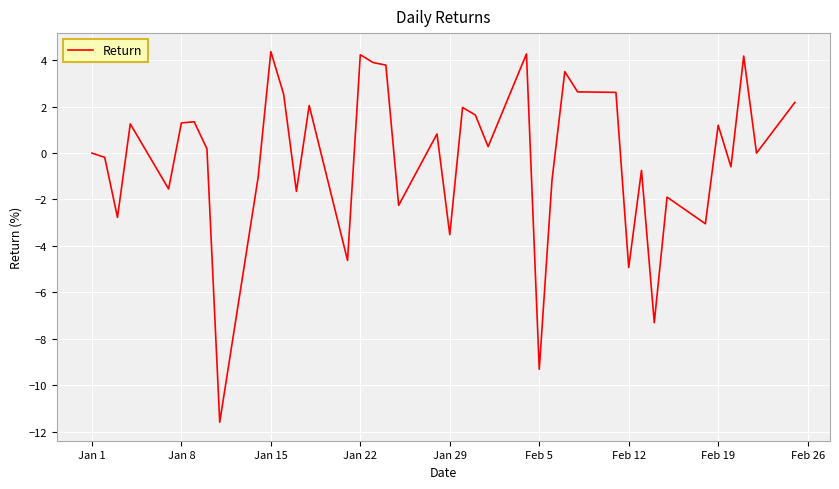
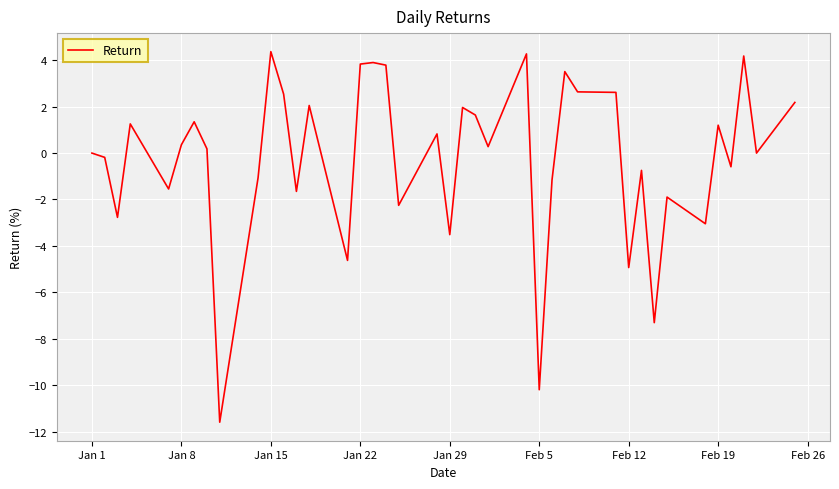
  {
    "Jan 1": 0.0,
-   "Jan 8": 1.3,
+   "Jan 8": 0.4,
    "Jan 15": 4.4,
-   "Jan 22": 4.2,
+   "Jan 22": 3.8,
    "Jan 29": -3.5,
-   "Feb 5": -9.3,
+   "Feb 5": -10.2,
    "Feb 12": -4.9,
    "Feb 19": 1.2
  }
